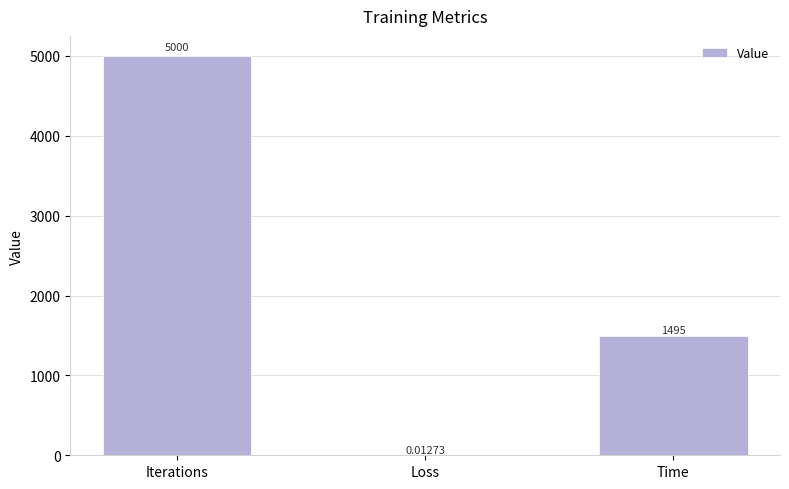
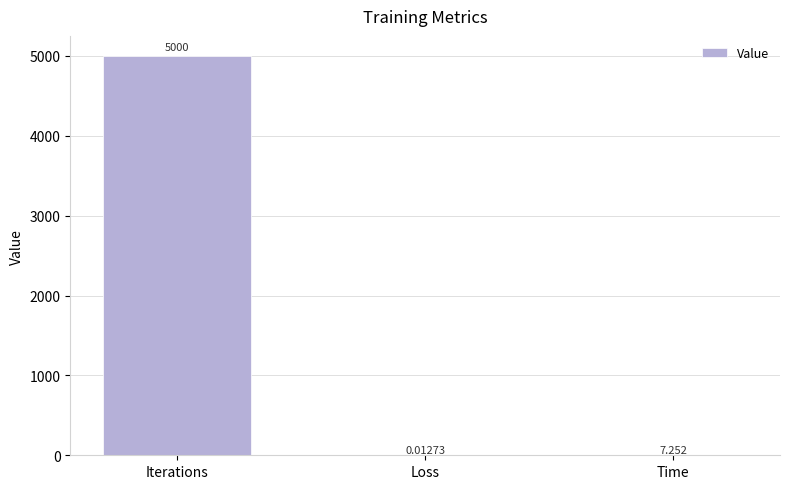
  {
    "Iterations": 5000,
    "Loss": 0.01273,
-   "Time": 1495
+   "Time": 7.252
  }
